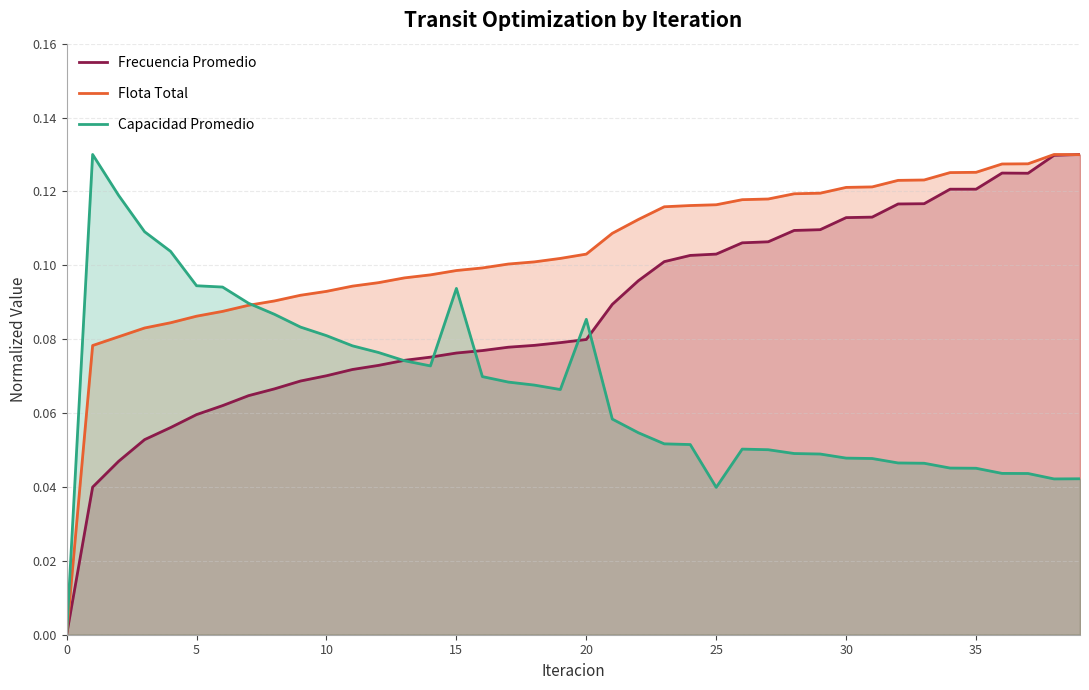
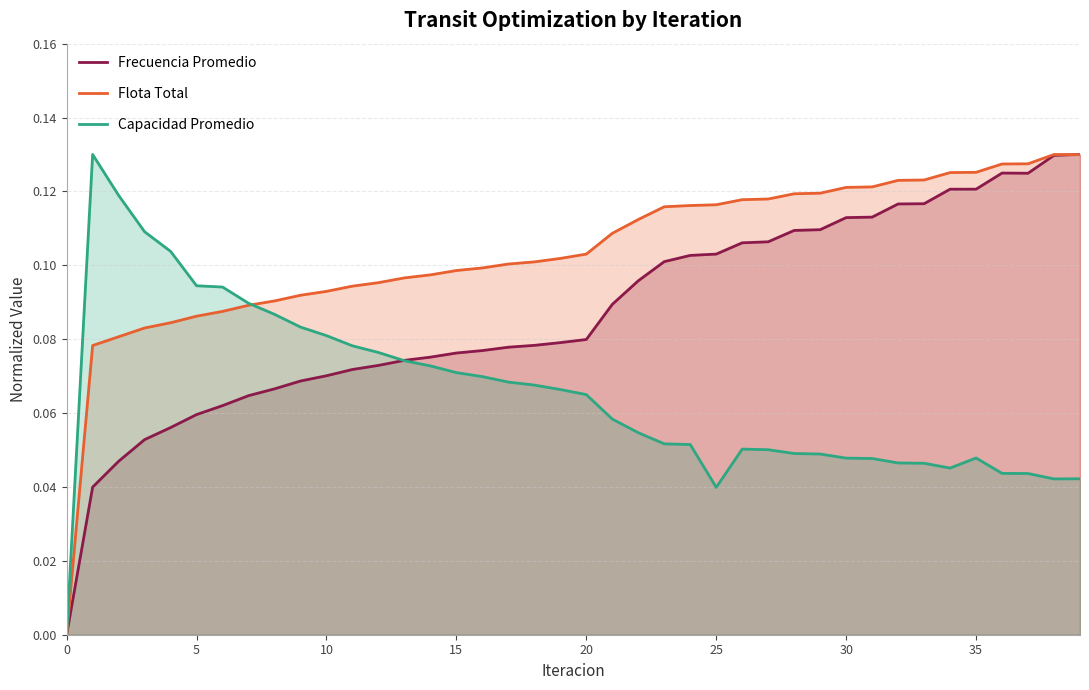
  {
    "Capacidad Promedio": {
      "5": 0.094,
      "10": 0.081,
-     "15": 0.094,
-     "20": 0.085,
+     "15": 0.071,
+     "20": 0.065,
      "25": 0.040,
      "30": 0.048,
-     "35": 0.045
+     "35": 0.048
    }
  }
